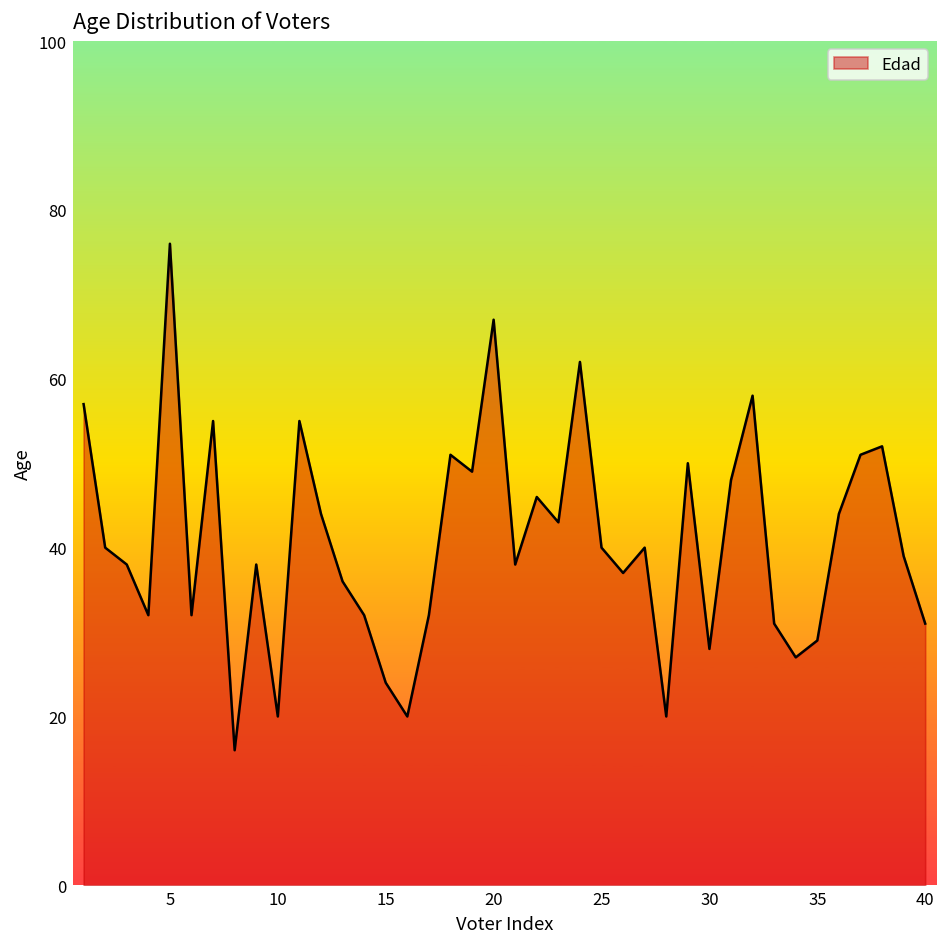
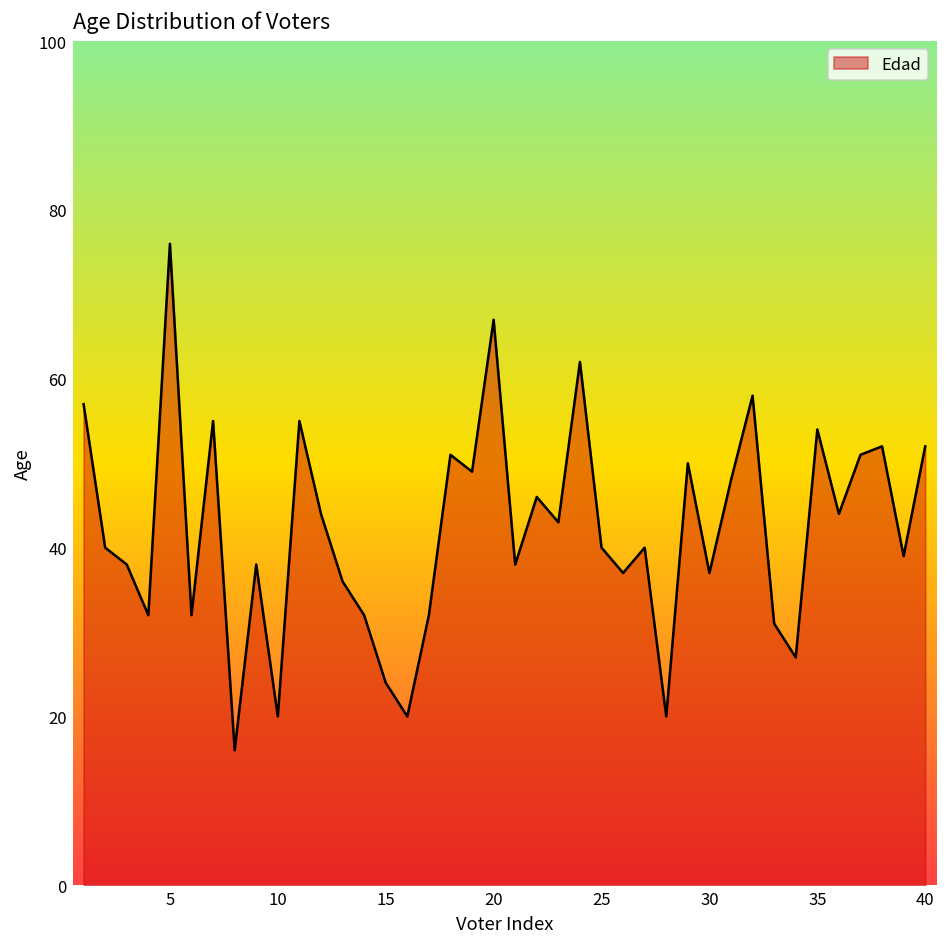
  {
    "5": 76,
    "10": 20,
    "15": 24,
    "20": 67,
    "25": 40,
-   "30": 28,
-   "35": 29,
-   "40": 31
+   "30": 37,
+   "35": 54,
+   "40": 52
  }
